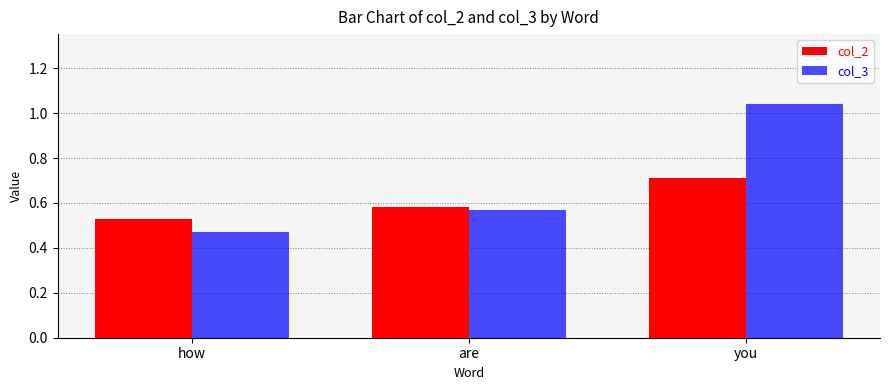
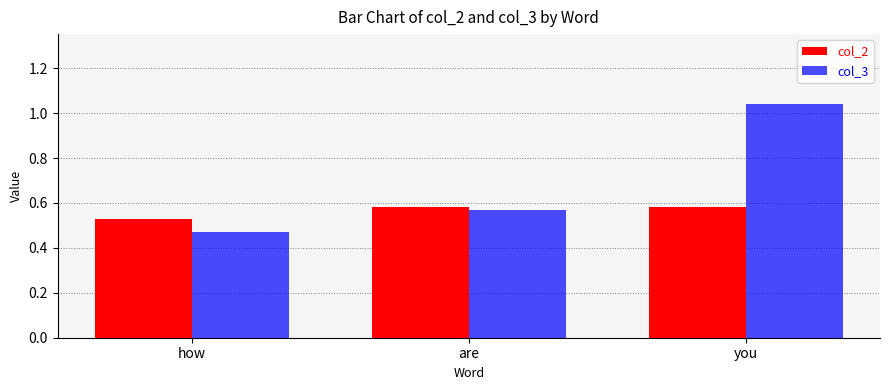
  {
    "col_2": {
      "how": 0.53,
      "are": 0.58,
-     "you": 0.71
+     "you": 0.58
    },
    "col_3": {
      "how": 0.47,
      "are": 0.57,
      "you": 1.04
    }
  }
